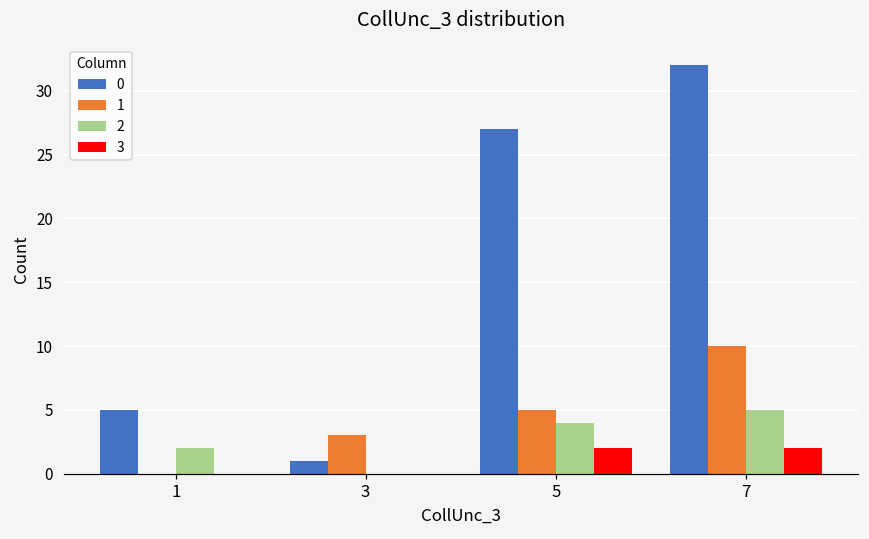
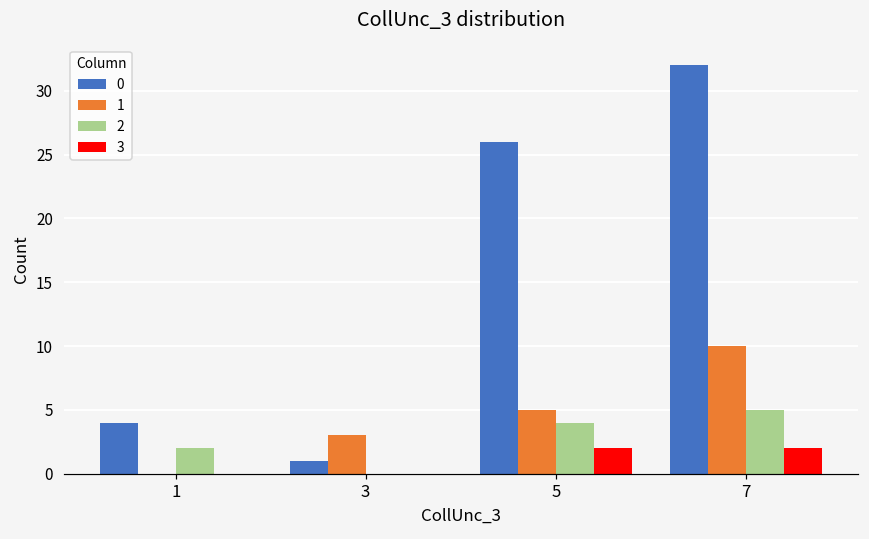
  {
    "0": {
-     "1": 5,
+     "1": 4,
      "3": 1,
-     "5": 27,
+     "5": 26,
      "7": 32
    },
    "1": {
      "1": 0,
      "3": 3,
      "5": 5,
      "7": 10
    },
    "2": {
      "1": 2,
      "3": 0,
      "5": 4,
      "7": 5
    },
    "3": {
      "1": 0,
      "3": 0,
      "5": 2,
      "7": 2
    }
  }
